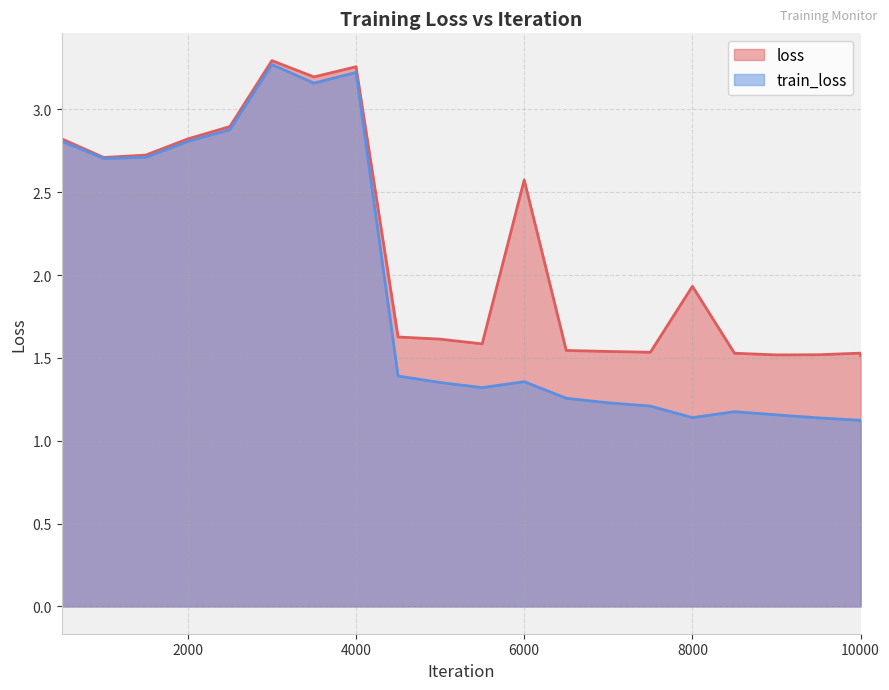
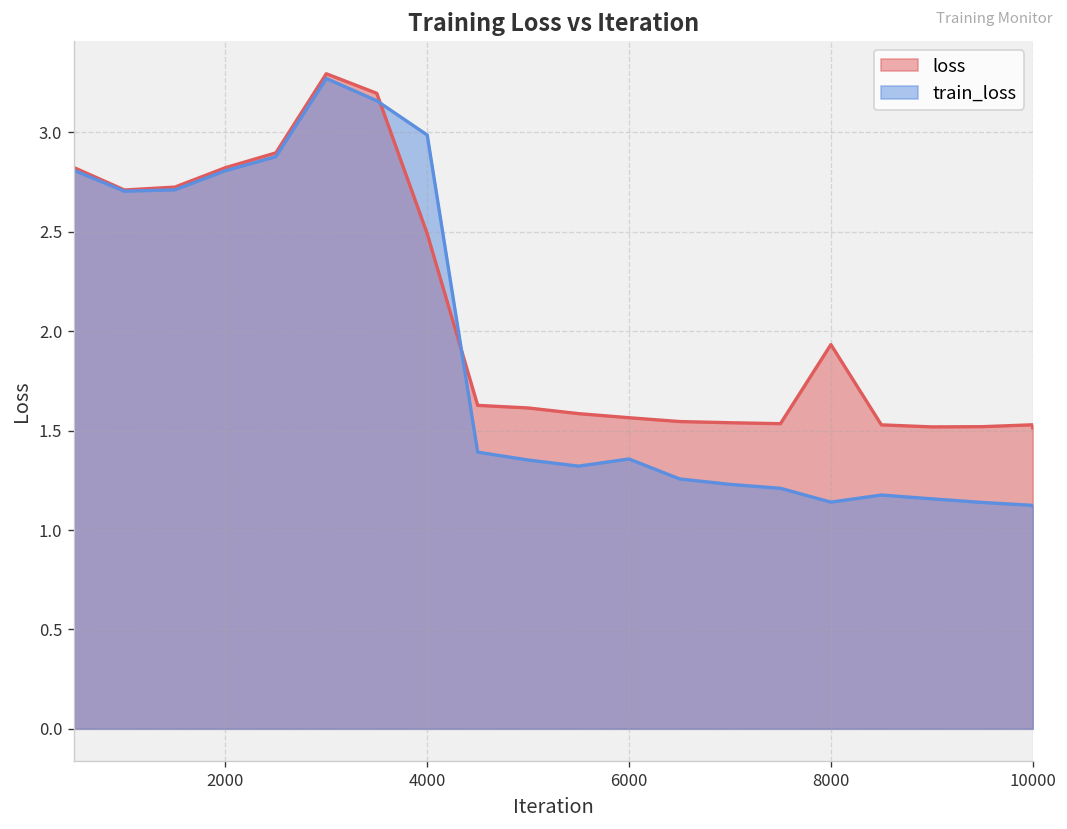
  {
    "loss": {
      "2000": 2.82,
-     "4000": 3.26,
-     "6000": 2.57,
+     "4000": 2.49,
+     "6000": 1.56,
      "8000": 1.93,
      "10000": 1.51
    },
    "train_loss": {
      "2000": 2.81,
-     "4000": 3.22,
+     "4000": 2.99,
      "6000": 1.36,
      "8000": 1.14,
      "10000": 1.12
    }
  }
